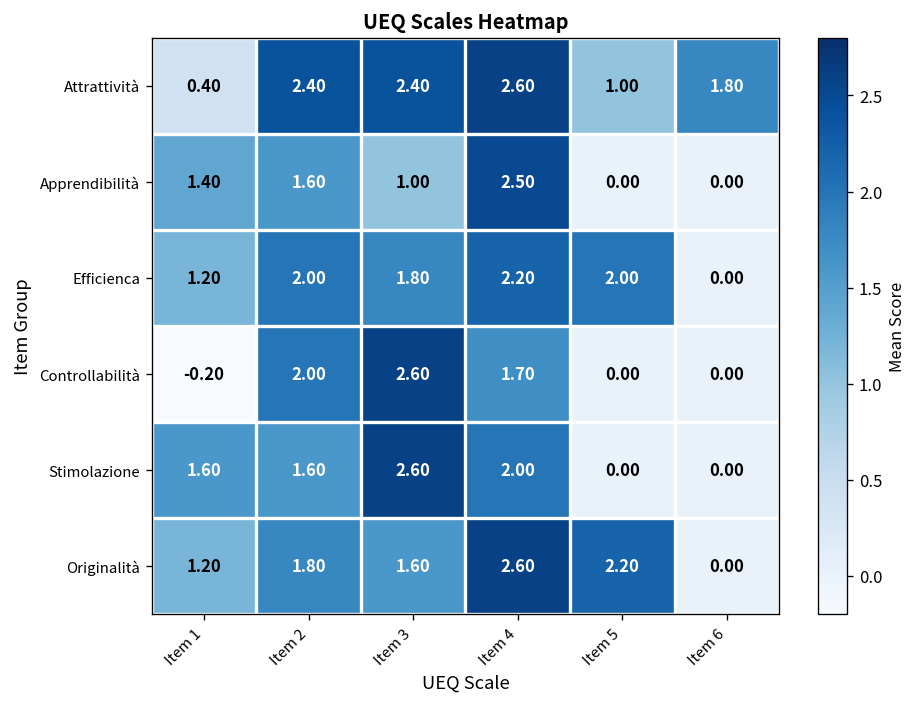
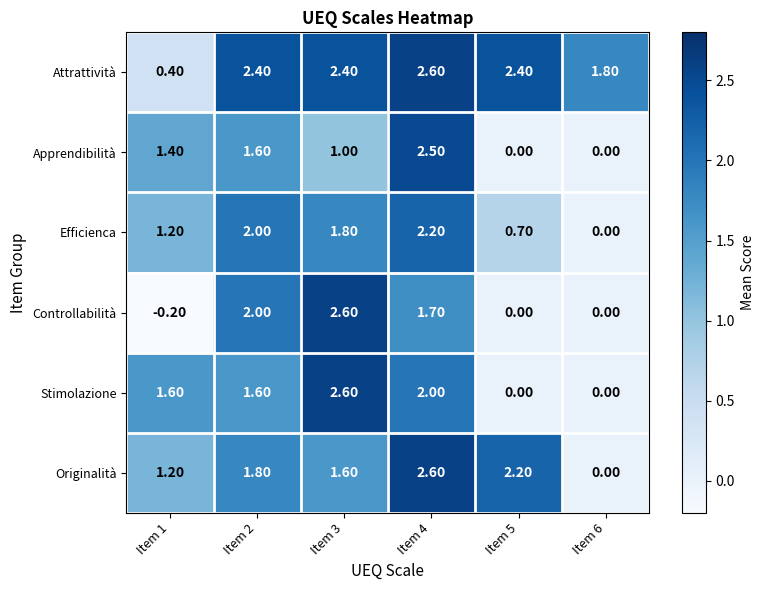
  {
    "Attrattività": {
      "Item 1": 0.40,
      "Item 2": 2.40,
      "Item 3": 2.40,
      "Item 4": 2.60,
-     "Item 5": 1.00,
+     "Item 5": 2.40,
      "Item 6": 1.80
    },
    "Apprendibilità": {
      "Item 1": 1.40,
      "Item 2": 1.60,
      "Item 3": 1.00,
      "Item 4": 2.50,
      "Item 5": 0.00,
      "Item 6": 0.00
    },
    "Efficienca": {
      "Item 1": 1.20,
      "Item 2": 2.00,
      "Item 3": 1.80,
      "Item 4": 2.20,
-     "Item 5": 2.00,
+     "Item 5": 0.70,
      "Item 6": 0.00
    },
    "Controllabilità": {
      "Item 1": -0.20,
      "Item 2": 2.00,
      "Item 3": 2.60,
      "Item 4": 1.70,
      "Item 5": 0.00,
      "Item 6": 0.00
    },
    "Stimolazione": {
      "Item 1": 1.60,
      "Item 2": 1.60,
      "Item 3": 2.60,
      "Item 4": 2.00,
      "Item 5": 0.00,
      "Item 6": 0.00
    },
    "Originalità": {
      "Item 1": 1.20,
      "Item 2": 1.80,
      "Item 3": 1.60,
      "Item 4": 2.60,
      "Item 5": 2.20,
      "Item 6": 0.00
    }
  }
